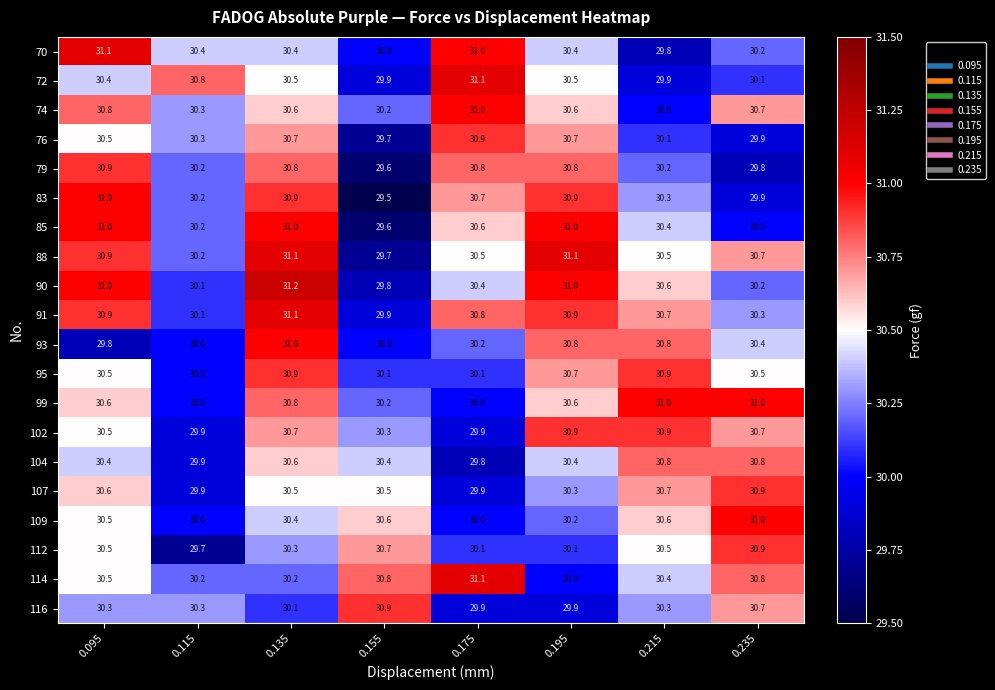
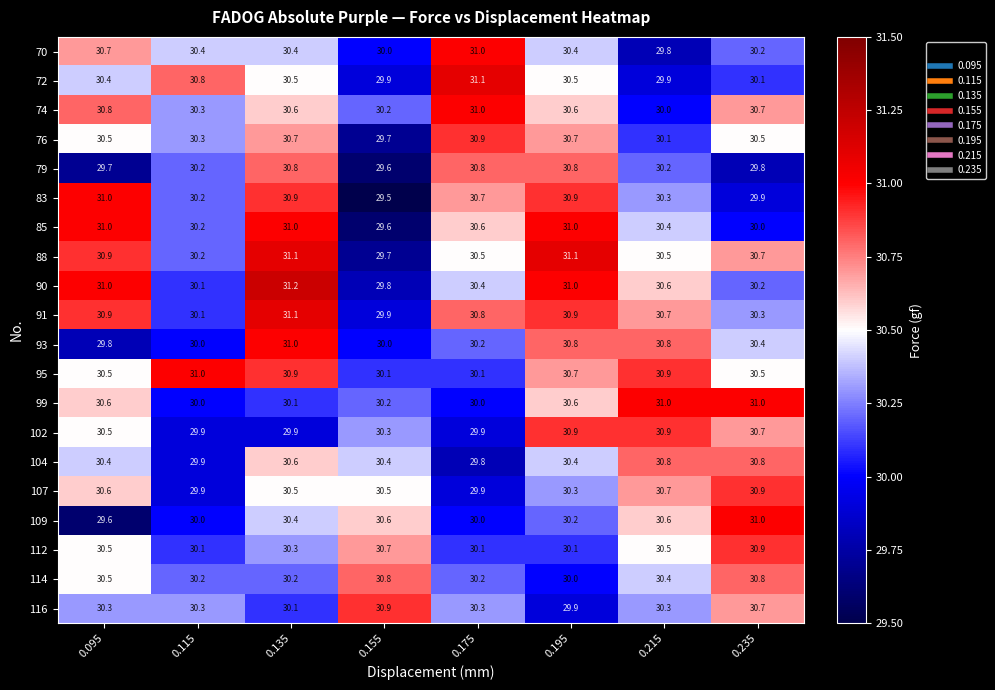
  {
    "70": {
-     "0.095": 31.1,
+     "0.095": 30.7,
      "0.115": 30.4,
      "0.135": 30.4,
      "0.155": 30.0,
      "0.175": 31.0,
      "0.195": 30.4,
      "0.215": 29.8,
      "0.235": 30.2
    },
    "72": {
      "0.095": 30.4,
      "0.115": 30.8,
      "0.135": 30.5,
      "0.155": 29.9,
      "0.175": 31.1,
      "0.195": 30.5,
      "0.215": 29.9,
      "0.235": 30.1
    },
    "74": {
      "0.095": 30.8,
      "0.115": 30.3,
      "0.135": 30.6,
      "0.155": 30.2,
      "0.175": 31.0,
      "0.195": 30.6,
      "0.215": 30.0,
      "0.235": 30.7
    },
    "76": {
      "0.095": 30.5,
      "0.115": 30.3,
      "0.135": 30.7,
      "0.155": 29.7,
      "0.175": 30.9,
      "0.195": 30.7,
      "0.215": 30.1,
-     "0.235": 29.9
+     "0.235": 30.5
    },
    "79": {
-     "0.095": 30.9,
+     "0.095": 29.7,
      "0.115": 30.2,
      "0.135": 30.8,
      "0.155": 29.6,
      "0.175": 30.8,
      "0.195": 30.8,
      "0.215": 30.2,
      "0.235": 29.8
    },
    "83": {
      "0.095": 31.0,
      "0.115": 30.2,
      "0.135": 30.9,
      "0.155": 29.5,
      "0.175": 30.7,
      "0.195": 30.9,
      "0.215": 30.3,
      "0.235": 29.9
    },
    "85": {
      "0.095": 31.0,
      "0.115": 30.2,
      "0.135": 31.0,
      "0.155": 29.6,
      "0.175": 30.6,
      "0.195": 31.0,
      "0.215": 30.4,
      "0.235": 30.0
    },
    "88": {
      "0.095": 30.9,
      "0.115": 30.2,
      "0.135": 31.1,
      "0.155": 29.7,
      "0.175": 30.5,
      "0.195": 31.1,
      "0.215": 30.5,
      "0.235": 30.7
    },
    "90": {
      "0.095": 31.0,
      "0.115": 30.1,
      "0.135": 31.2,
      "0.155": 29.8,
      "0.175": 30.4,
      "0.195": 31.0,
      "0.215": 30.6,
      "0.235": 30.2
    },
    "91": {
      "0.095": 30.9,
      "0.115": 30.1,
      "0.135": 31.1,
      "0.155": 29.9,
      "0.175": 30.8,
      "0.195": 30.9,
      "0.215": 30.7,
      "0.235": 30.3
    },
    "93": {
      "0.095": 29.8,
      "0.115": 30.0,
      "0.135": 31.0,
      "0.155": 30.0,
      "0.175": 30.2,
      "0.195": 30.8,
      "0.215": 30.8,
      "0.235": 30.4
    },
    "95": {
      "0.095": 30.5,
-     "0.115": 30.0,
+     "0.115": 31.0,
      "0.135": 30.9,
      "0.155": 30.1,
      "0.175": 30.1,
      "0.195": 30.7,
      "0.215": 30.9,
      "0.235": 30.5
    },
    "99": {
      "0.095": 30.6,
      "0.115": 30.0,
-     "0.135": 30.8,
+     "0.135": 30.1,
      "0.155": 30.2,
      "0.175": 30.0,
      "0.195": 30.6,
      "0.215": 31.0,
      "0.235": 31.0
    },
    "102": {
      "0.095": 30.5,
      "0.115": 29.9,
-     "0.135": 30.7,
+     "0.135": 29.9,
      "0.155": 30.3,
      "0.175": 29.9,
      "0.195": 30.9,
      "0.215": 30.9,
      "0.235": 30.7
    },
    "104": {
      "0.095": 30.4,
      "0.115": 29.9,
      "0.135": 30.6,
      "0.155": 30.4,
      "0.175": 29.8,
      "0.195": 30.4,
      "0.215": 30.8,
      "0.235": 30.8
    },
    "107": {
      "0.095": 30.6,
      "0.115": 29.9,
      "0.135": 30.5,
      "0.155": 30.5,
      "0.175": 29.9,
      "0.195": 30.3,
      "0.215": 30.7,
      "0.235": 30.9
    },
    "109": {
-     "0.095": 30.5,
+     "0.095": 29.6,
      "0.115": 30.0,
      "0.135": 30.4,
      "0.155": 30.6,
      "0.175": 30.0,
      "0.195": 30.2,
      "0.215": 30.6,
      "0.235": 31.0
    },
    "112": {
      "0.095": 30.5,
-     "0.115": 29.7,
+     "0.115": 30.1,
      "0.135": 30.3,
      "0.155": 30.7,
      "0.175": 30.1,
      "0.195": 30.1,
      "0.215": 30.5,
      "0.235": 30.9
    },
    "114": {
      "0.095": 30.5,
      "0.115": 30.2,
      "0.135": 30.2,
      "0.155": 30.8,
-     "0.175": 31.1,
+     "0.175": 30.2,
      "0.195": 30.0,
      "0.215": 30.4,
      "0.235": 30.8
    },
    "116": {
      "0.095": 30.3,
      "0.115": 30.3,
      "0.135": 30.1,
      "0.155": 30.9,
-     "0.175": 29.9,
+     "0.175": 30.3,
      "0.195": 29.9,
      "0.215": 30.3,
      "0.235": 30.7
    }
  }
